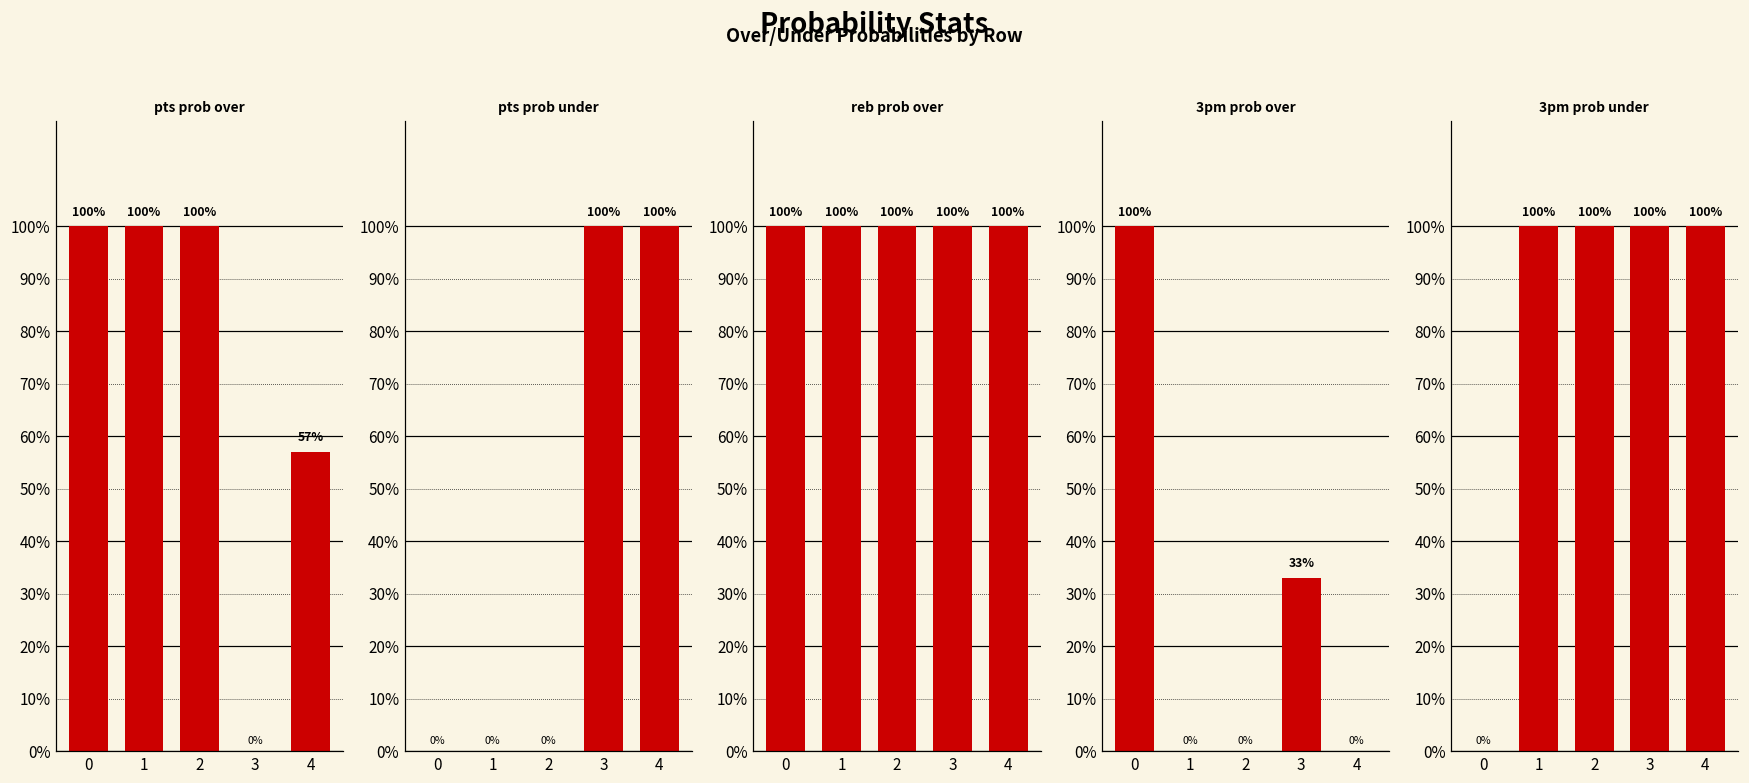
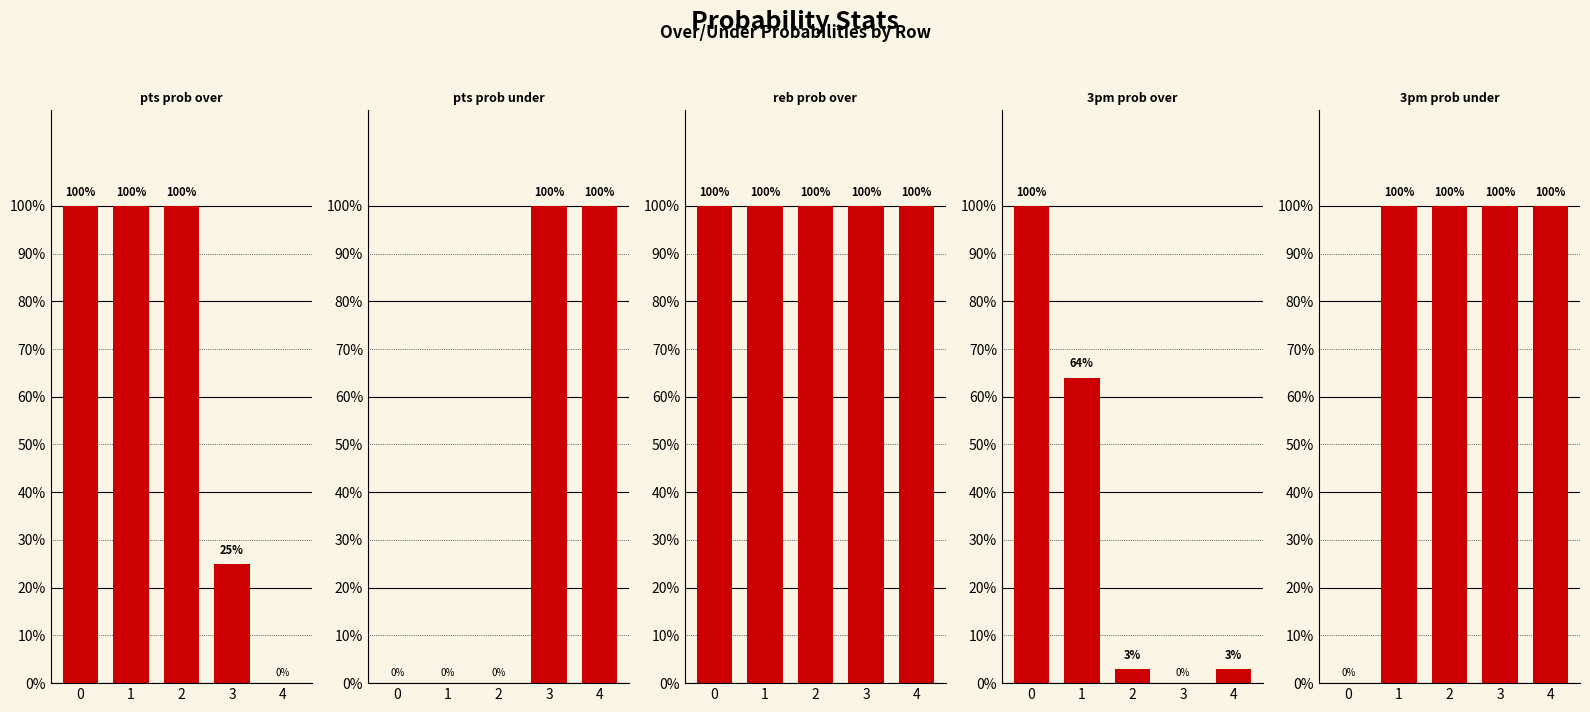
  {
    "pts prob over": {
      "0": "100%",
      "1": "100%",
      "2": "100%",
-     "3": "0%",
-     "4": "57%"
+     "3": "25%",
+     "4": "0%"
    },
    "pts prob under": {
      "0": "0%",
      "1": "0%",
      "2": "0%",
      "3": "100%",
      "4": "100%"
    },
    "reb prob over": {
      "0": "100%",
      "1": "100%",
      "2": "100%",
      "3": "100%",
      "4": "100%"
    },
    "3pm prob over": {
      "0": "100%",
-     "1": "0%",
-     "2": "0%",
-     "3": "33%",
-     "4": "0%"
+     "1": "64%",
+     "2": "3%",
+     "3": "0%",
+     "4": "3%"
    },
    "3pm prob under": {
      "0": "0%",
      "1": "100%",
      "2": "100%",
      "3": "100%",
      "4": "100%"
    }
  }
